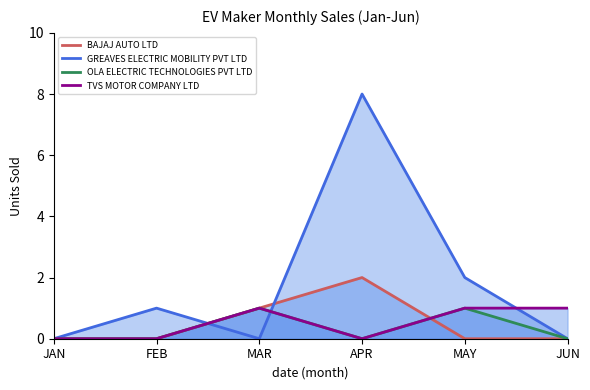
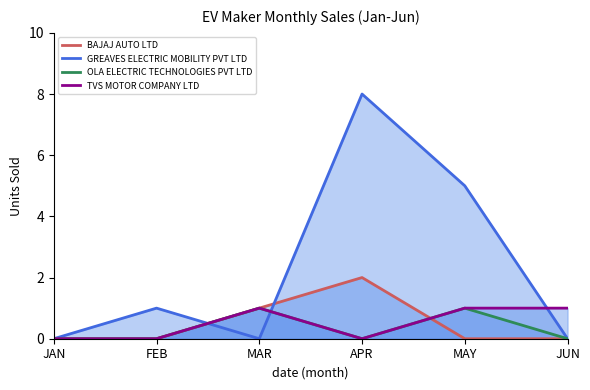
  {
    "BAJAJ AUTO LTD": {
      "APR": 2,
      "MAY": 0
    },
    "GREAVES ELECTRIC MOBILITY PVT LTD": {
      "FEB": 1,
      "MAR": 0,
      "APR": 8,
-     "MAY": 2
+     "MAY": 5
    },
    "TVS MOTOR COMPANY LTD": {
      "JUN": 1
    }
  }
